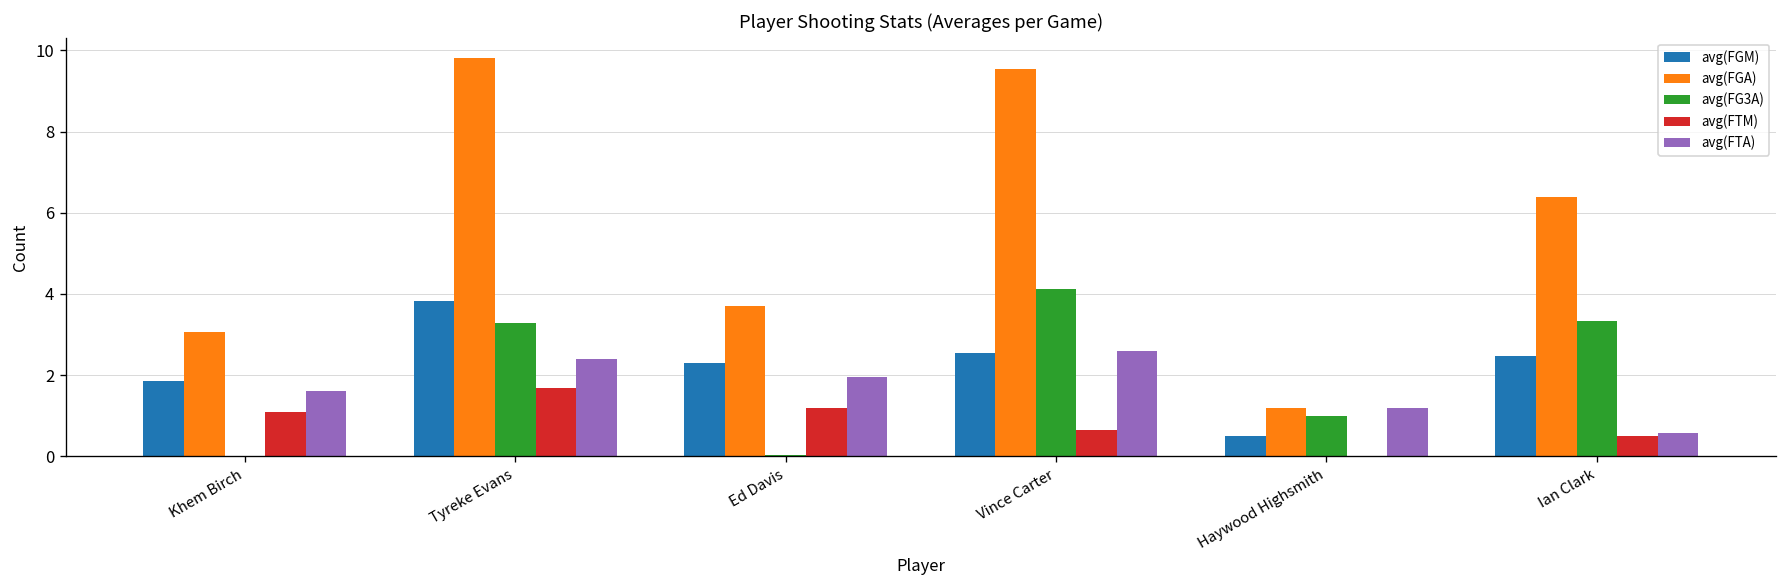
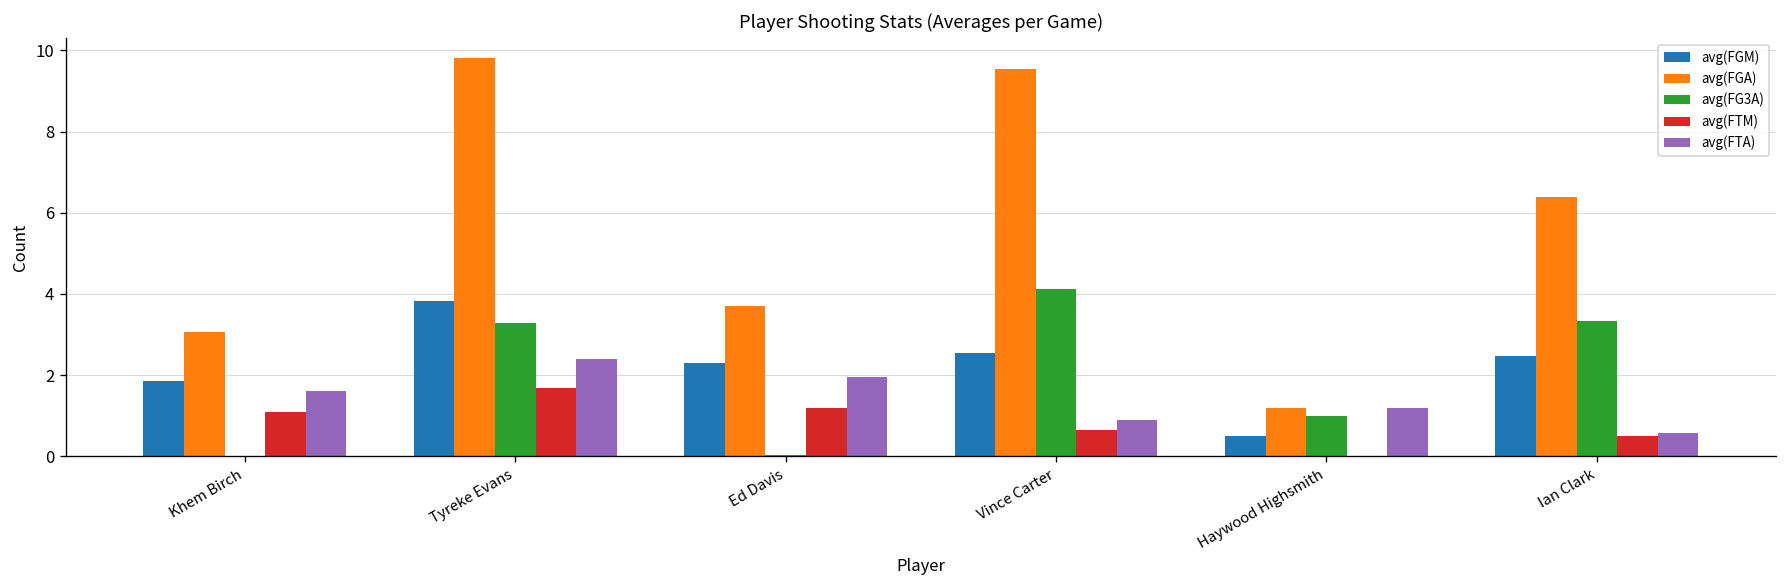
  {
    "avg(FGM)": {
      "Khem Birch": 1.9,
      "Tyreke Evans": 3.8,
      "Ed Davis": 2.3,
      "Vince Carter": 2.5,
      "Haywood Highsmith": 0.5,
      "Ian Clark": 2.5
    },
    "avg(FGA)": {
      "Khem Birch": 3.1,
      "Tyreke Evans": 9.8,
      "Ed Davis": 3.7,
      "Vince Carter": 9.5,
      "Haywood Highsmith": 1.2,
      "Ian Clark": 6.4
    },
    "avg(FG3A)": {
      "Tyreke Evans": 3.3,
      "Vince Carter": 4.1,
      "Haywood Highsmith": 1.0,
      "Ian Clark": 3.3
    },
    "avg(FTM)": {
      "Khem Birch": 1.1,
      "Tyreke Evans": 1.7,
      "Ed Davis": 1.2,
      "Vince Carter": 0.6,
      "Haywood Highsmith": 0.0,
      "Ian Clark": 0.5
    },
    "avg(FTA)": {
      "Khem Birch": 1.6,
      "Tyreke Evans": 2.4,
      "Ed Davis": 1.9,
-     "Vince Carter": 2.6,
+     "Vince Carter": 0.9,
      "Haywood Highsmith": 1.2,
      "Ian Clark": 0.6
    }
  }
